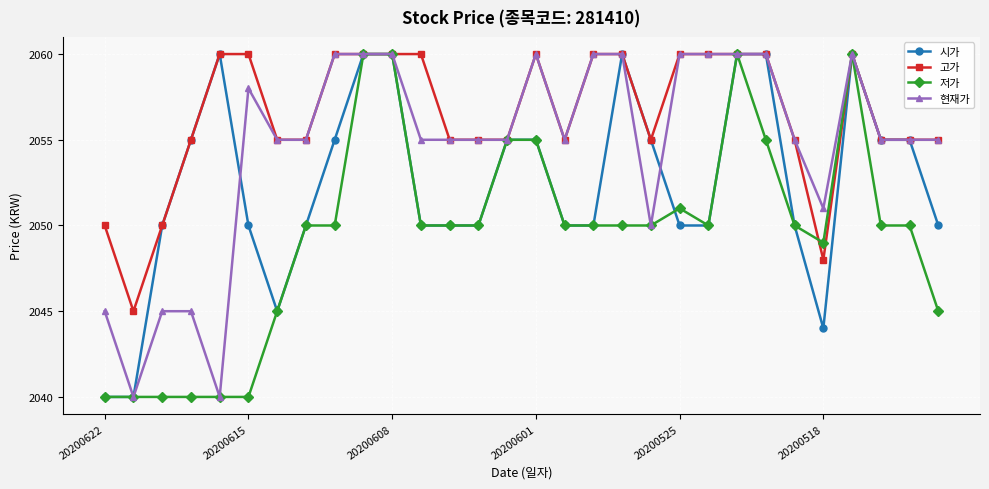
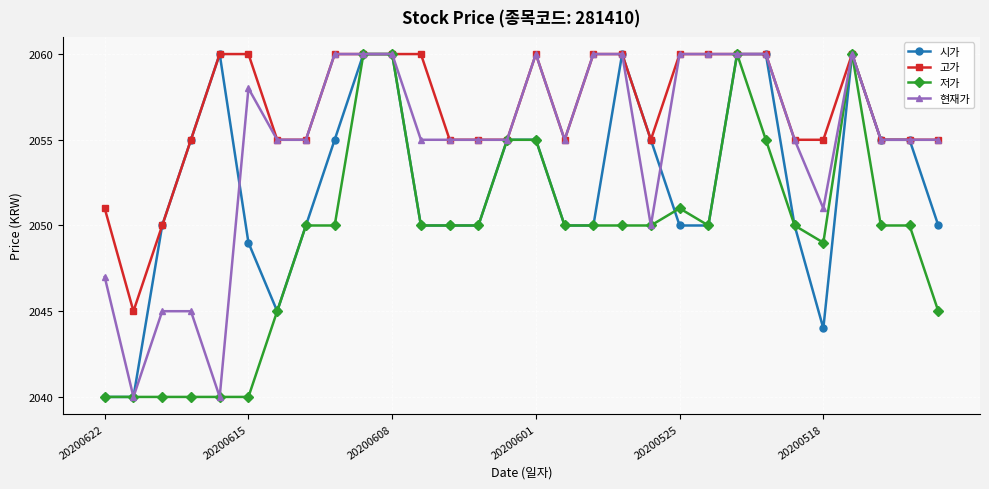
  {
    "시가": {
-     "20200615": 2050,
+     "20200615": 2049,
      "20200525": 2050,
      "20200518": 2044
    },
    "고가": {
-     "20200622": 2050,
+     "20200622": 2051,
      "20200615": 2060,
-     "20200518": 2048
+     "20200518": 2055
    },
    "저가": {
      "20200615": 2040,
      "20200525": 2051,
      "20200518": 2049
    },
    "현재가": {
-     "20200622": 2045,
+     "20200622": 2047,
      "20200615": 2058,
      "20200518": 2051
    }
  }
